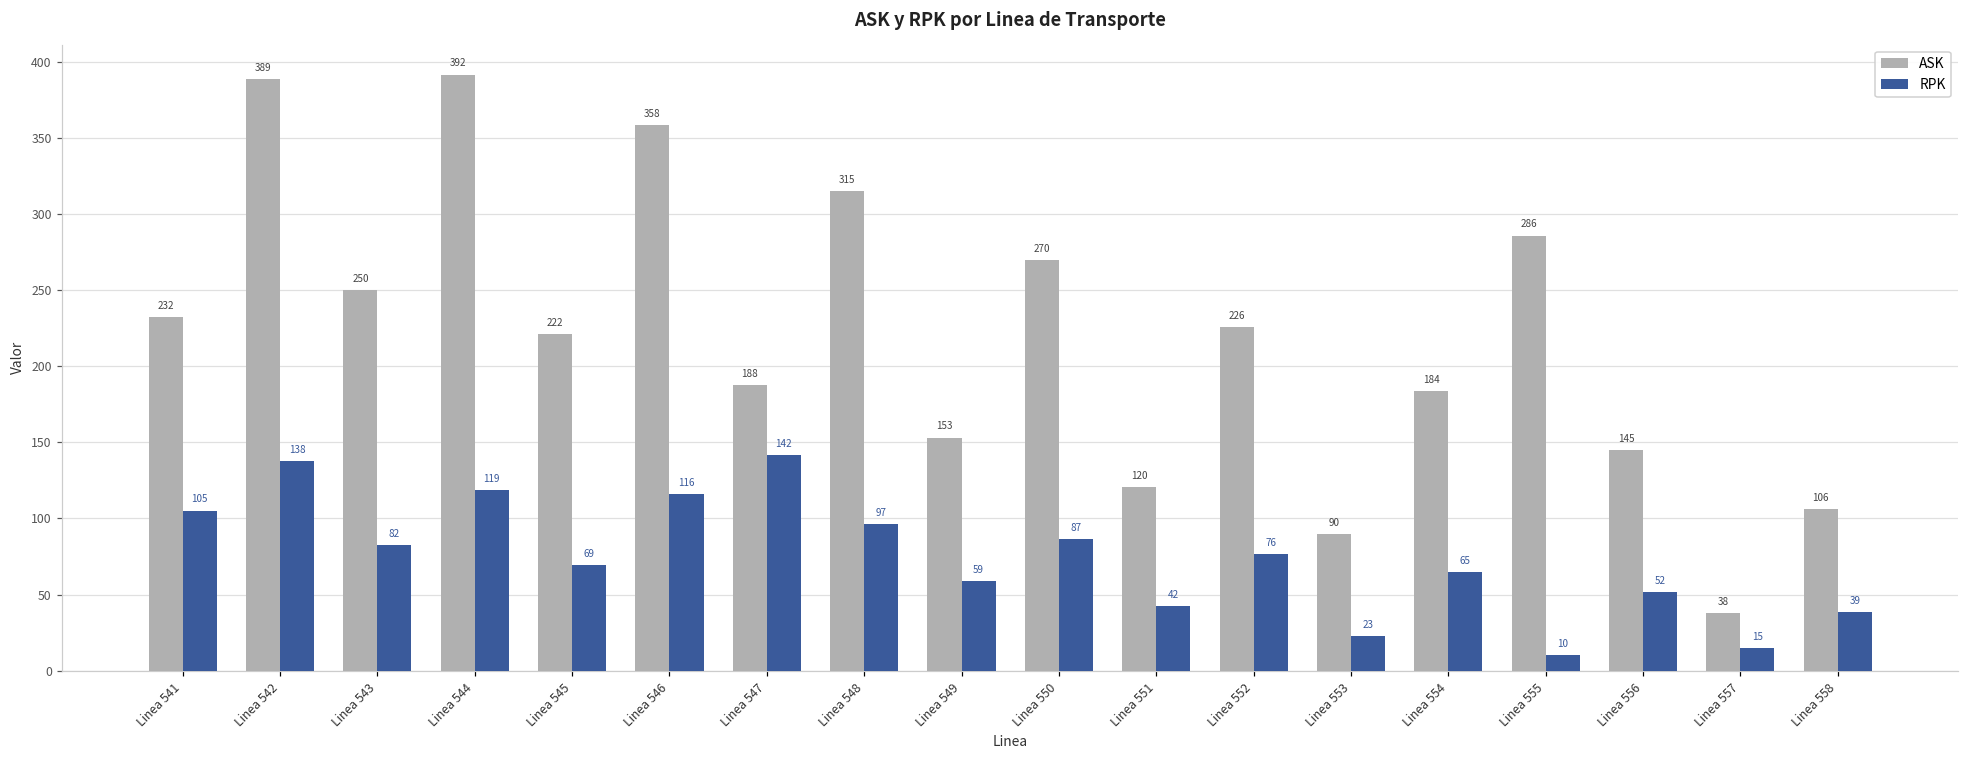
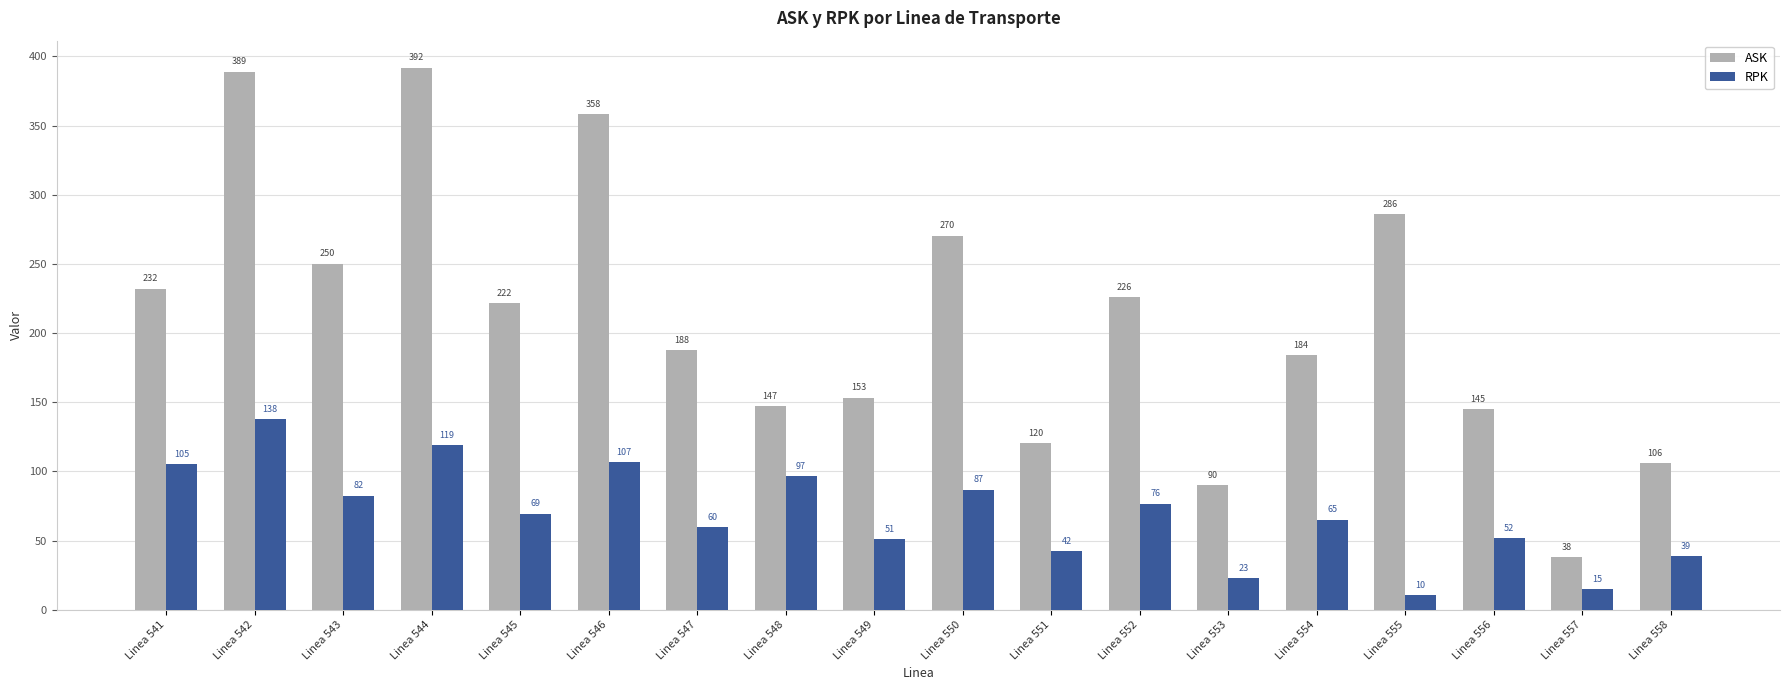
  {
    "ASK": {
      "Linea 541": 232,
      "Linea 542": 389,
      "Linea 543": 250,
      "Linea 544": 392,
      "Linea 545": 222,
      "Linea 546": 358,
      "Linea 547": 188,
-     "Linea 548": 315,
+     "Linea 548": 147,
      "Linea 549": 153,
      "Linea 550": 270,
      "Linea 551": 120,
      "Linea 552": 226,
      "Linea 553": 90,
      "Linea 554": 184,
      "Linea 555": 286,
      "Linea 556": 145,
      "Linea 557": 38,
      "Linea 558": 106
    },
    "RPK": {
      "Linea 541": 105,
      "Linea 542": 138,
      "Linea 543": 82,
      "Linea 544": 119,
      "Linea 545": 69,
-     "Linea 546": 116,
-     "Linea 547": 142,
+     "Linea 546": 107,
+     "Linea 547": 60,
      "Linea 548": 97,
-     "Linea 549": 59,
+     "Linea 549": 51,
      "Linea 550": 87,
      "Linea 551": 42,
      "Linea 552": 76,
      "Linea 553": 23,
      "Linea 554": 65,
      "Linea 555": 10,
      "Linea 556": 52,
      "Linea 557": 15,
      "Linea 558": 39
    }
  }
